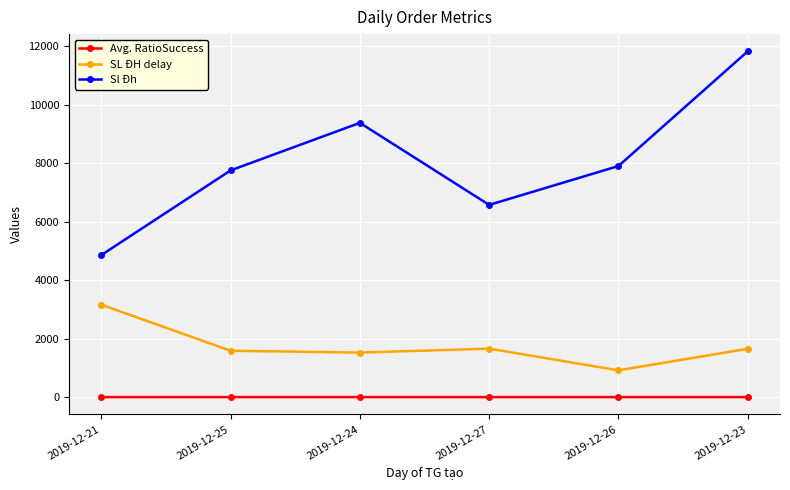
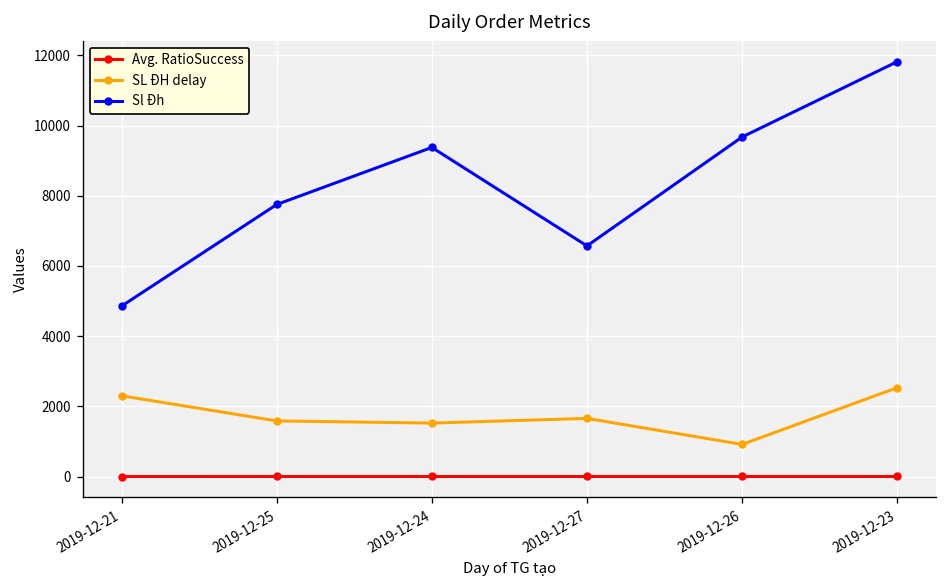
  {
    "Avg. RatioSuccess": {
      "2019-12-21": 0,
      "2019-12-25": 0,
      "2019-12-24": 0,
      "2019-12-27": 0,
      "2019-12-26": 0,
      "2019-12-23": 0
    },
    "SL ĐH delay": {
-     "2019-12-21": 3200,
+     "2019-12-21": 2300,
      "2019-12-25": 1600,
      "2019-12-24": 1500,
      "2019-12-27": 1700,
      "2019-12-26": 900,
-     "2019-12-23": 1700
+     "2019-12-23": 2500
    },
    "Sl Đh": {
      "2019-12-21": 4900,
      "2019-12-25": 7800,
      "2019-12-24": 9400,
      "2019-12-27": 6600,
-     "2019-12-26": 7900,
+     "2019-12-26": 9700,
      "2019-12-23": 11800
    }
  }
